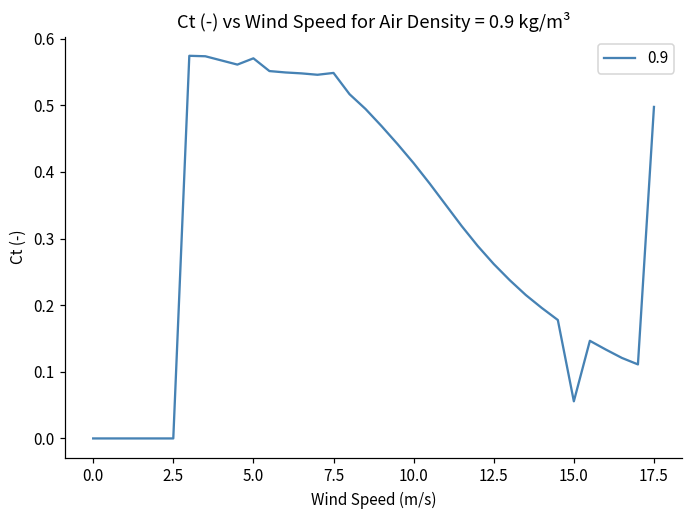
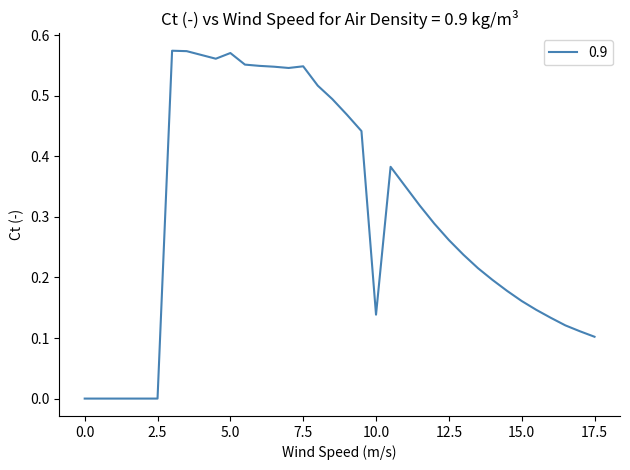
  {
    "0.0": 0.00,
    "2.5": 0.00,
    "5.0": 0.57,
    "7.5": 0.55,
-   "10.0": 0.41,
+   "10.0": 0.14,
    "12.5": 0.26,
-   "15.0": 0.06,
-   "17.5": 0.50
+   "15.0": 0.16,
+   "17.5": 0.10
  }
